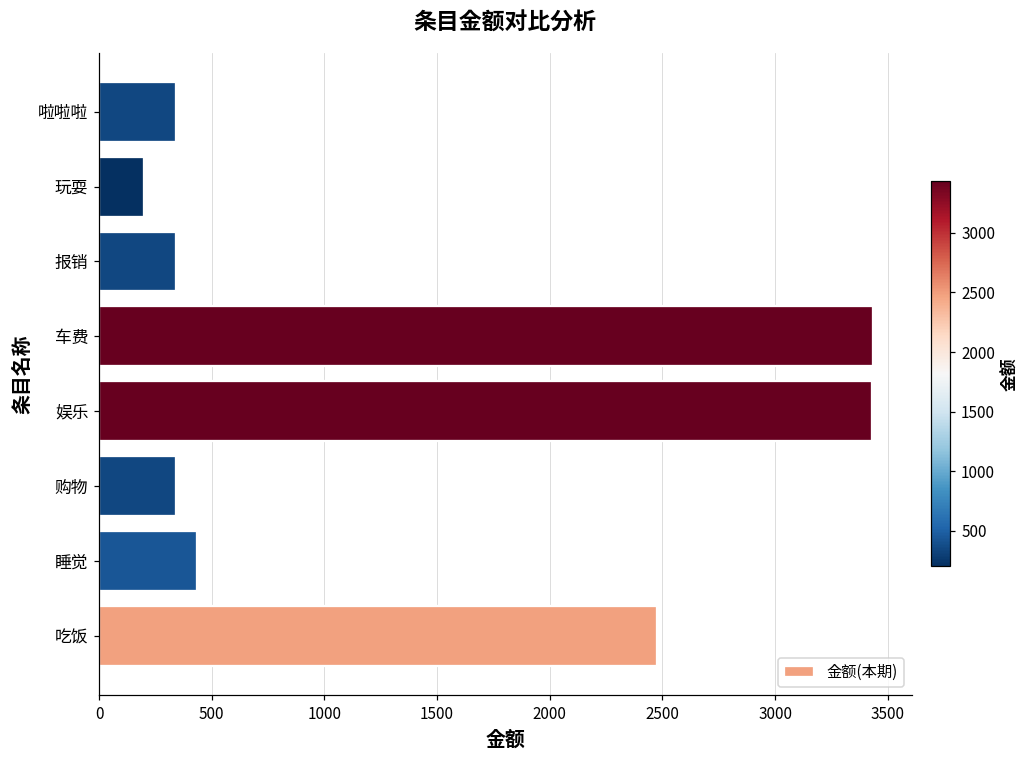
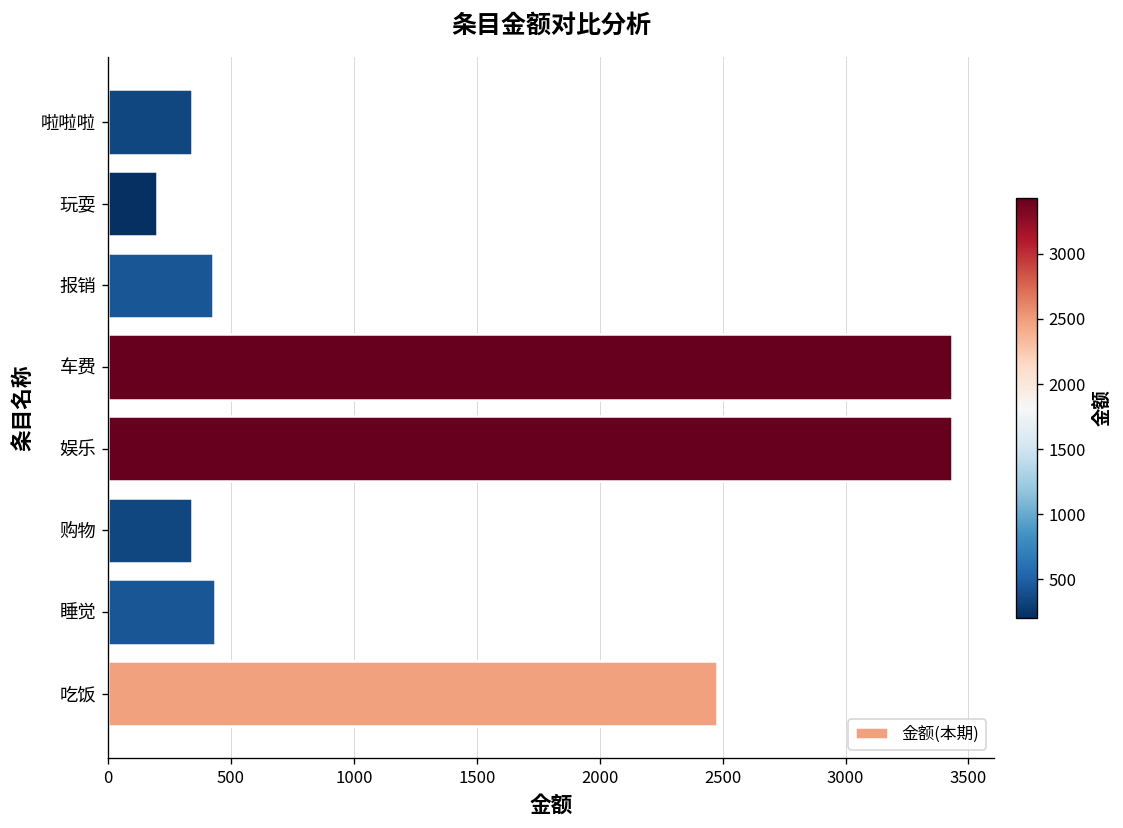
  {
    "啦啦啦": 340,
    "玩耍": 200,
-   "报销": 340,
+   "报销": 430,
    "车费": 3430,
    "娱乐": 3430,
    "购物": 340,
    "睡觉": 440,
    "吃饭": 2480
  }
